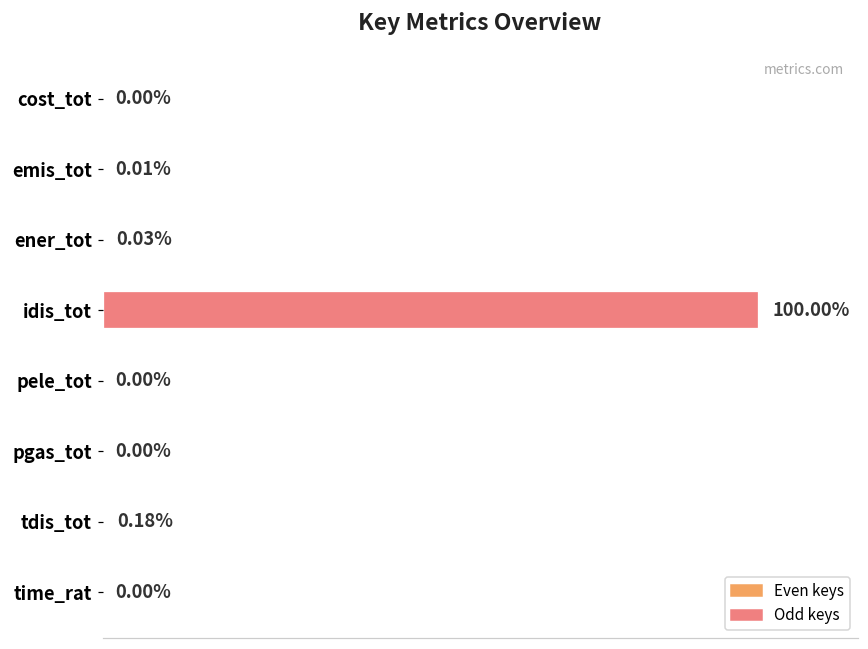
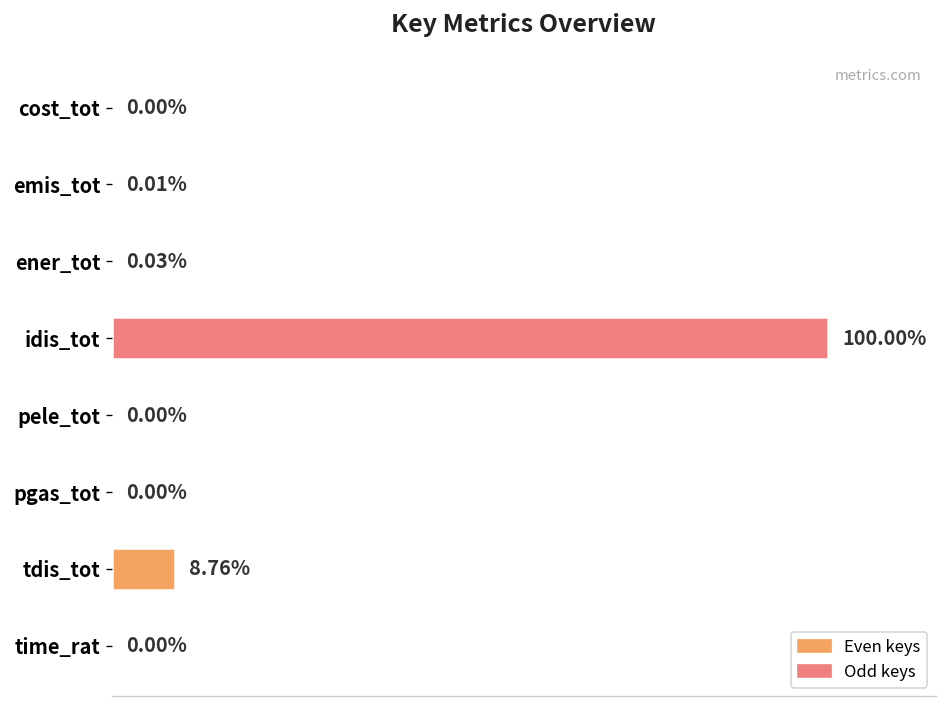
  {
    "cost_tot": "0.00%",
    "emis_tot": "0.01%",
    "ener_tot": "0.03%",
    "idis_tot": "100.00%",
    "pele_tot": "0.00%",
    "pgas_tot": "0.00%",
-   "tdis_tot": "0.18%",
+   "tdis_tot": "8.76%",
    "time_rat": "0.00%"
  }
